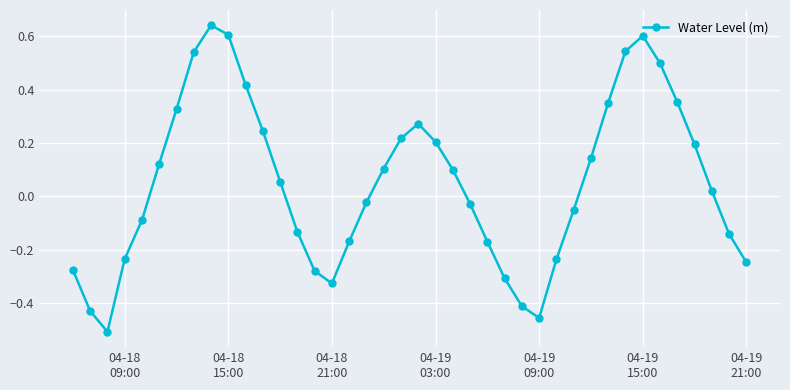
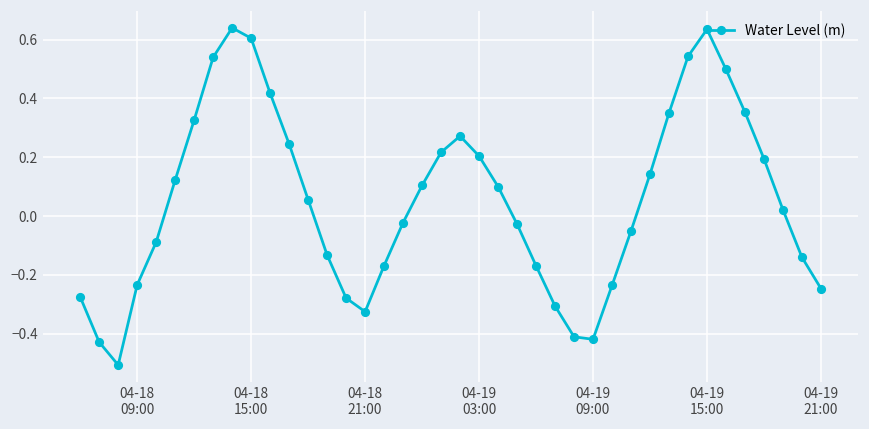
  {
    "04-18 09:00": -0.23,
    "04-18 15:00": 0.60,
    "04-18 21:00": -0.33,
    "04-19 03:00": 0.20,
-   "04-19 09:00": -0.45,
-   "04-19 15:00": 0.60,
+   "04-19 09:00": -0.42,
+   "04-19 15:00": 0.64,
    "04-19 21:00": -0.25
  }
